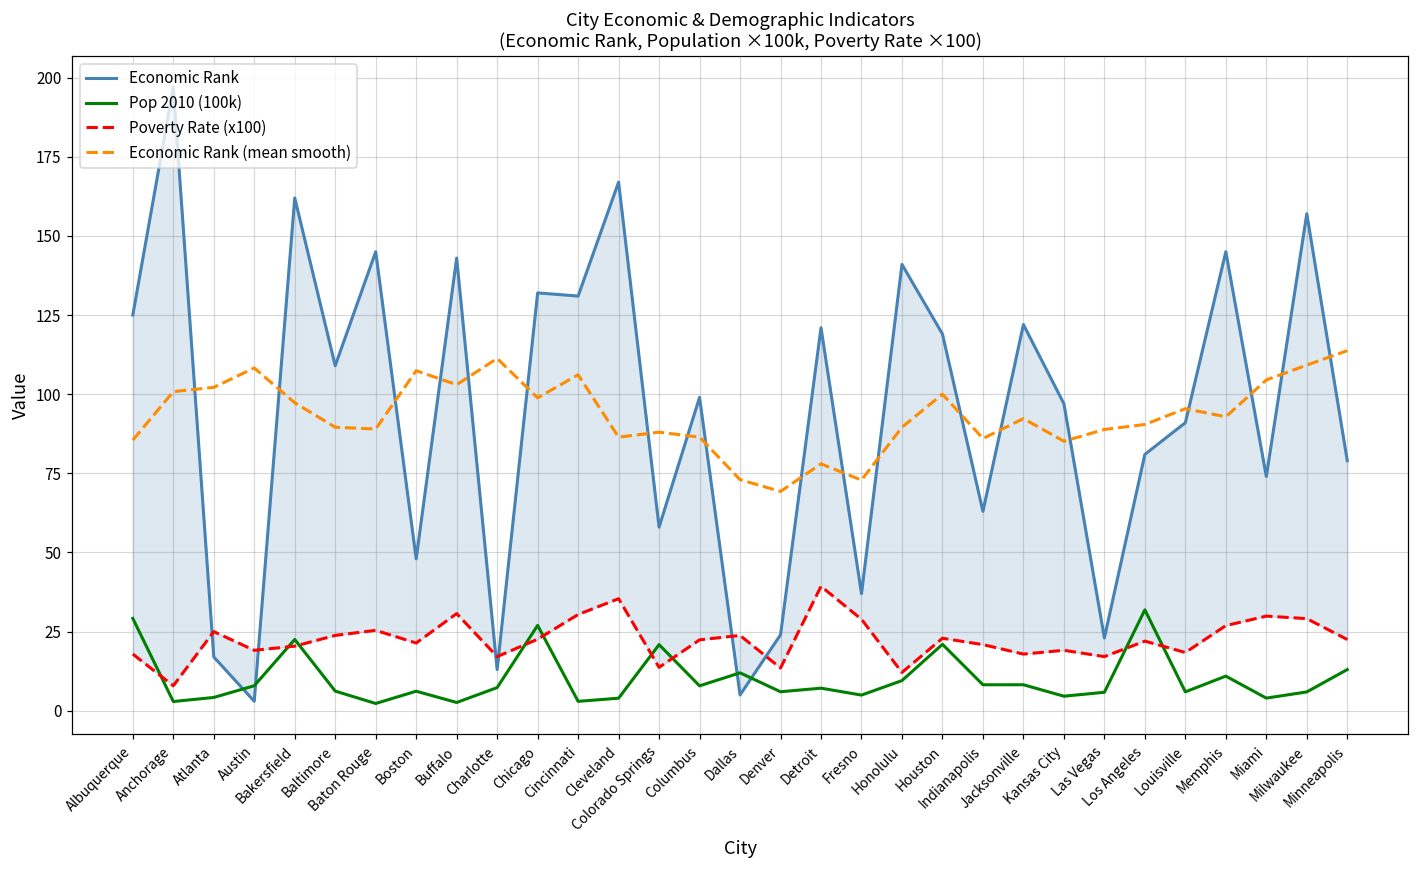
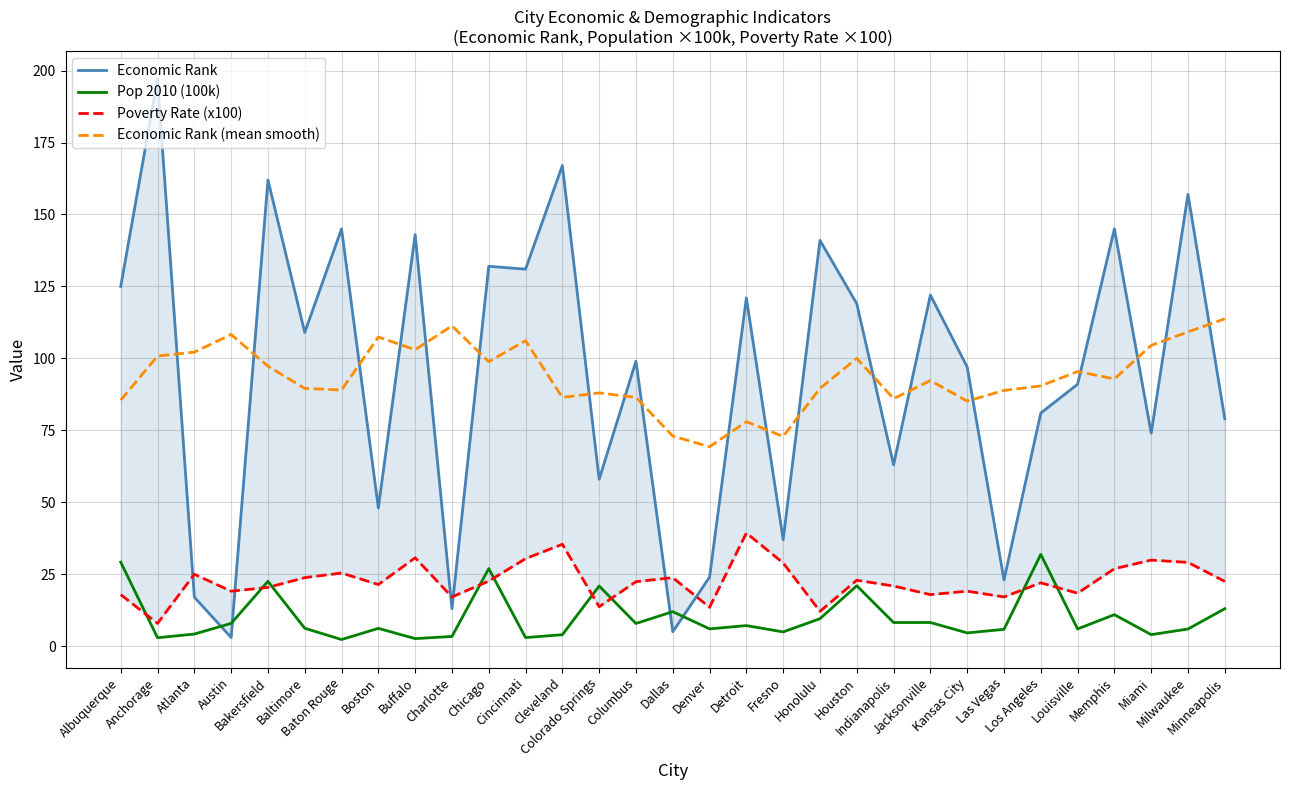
  {
    "Pop 2010 (100k)": {
      "Albuquerque": 29,
      "Anchorage": 3,
      "Atlanta": 4,
      "Austin": 8,
      "Bakersfield": 23,
      "Baltimore": 6,
      "Baton Rouge": 2,
      "Boston": 6,
      "Buffalo": 3,
-     "Charlotte": 7,
+     "Charlotte": 3,
      "Chicago": 27,
      "Cincinnati": 3,
      "Cleveland": 4,
      "Colorado Springs": 21,
      "Columbus": 8,
      "Dallas": 12,
      "Denver": 6,
      "Detroit": 7,
      "Fresno": 5,
      "Honolulu": 10,
      "Houston": 21,
      "Indianapolis": 8,
      "Jacksonville": 8,
      "Kansas City": 5,
      "Las Vegas": 6,
      "Los Angeles": 32,
      "Louisville": 6,
      "Memphis": 11,
      "Miami": 4,
      "Milwaukee": 6,
      "Minneapolis": 13
    },
    "Poverty Rate (x100)": {
      "Albuquerque": 18,
      "Anchorage": 8,
      "Bakersfield": 20,
      "Baltimore": 24,
      "Baton Rouge": 25,
      "Boston": 21,
      "Buffalo": 31,
      "Chicago": 23,
      "Cincinnati": 30,
      "Cleveland": 35,
      "Colorado Springs": 14,
      "Columbus": 22,
      "Denver": 14,
      "Detroit": 39,
      "Fresno": 29,
      "Honolulu": 12,
      "Houston": 23,
      "Indianapolis": 21,
      "Jacksonville": 18,
      "Kansas City": 19,
      "Las Vegas": 17,
      "Los Angeles": 22,
      "Louisville": 18,
      "Memphis": 27,
      "Miami": 30,
      "Milwaukee": 29,
      "Minneapolis": 23
    },
    "Economic Rank (mean smooth)": {
      "Albuquerque": 86,
      "Anchorage": 101,
      "Atlanta": 102,
      "Austin": 108,
      "Bakersfield": 97,
      "Baltimore": 90,
      "Baton Rouge": 89,
      "Boston": 107,
      "Buffalo": 103,
      "Charlotte": 111,
      "Chicago": 99,
      "Cincinnati": 106,
      "Cleveland": 86,
      "Colorado Springs": 88,
      "Columbus": 86,
      "Dallas": 73,
      "Denver": 69,
      "Detroit": 78,
      "Fresno": 73,
      "Honolulu": 90,
      "Houston": 100,
      "Indianapolis": 86,
      "Jacksonville": 92,
      "Kansas City": 85,
      "Las Vegas": 89,
      "Los Angeles": 90,
      "Louisville": 95,
      "Memphis": 93,
      "Miami": 105,
      "Milwaukee": 109,
      "Minneapolis": 114
    }
  }
